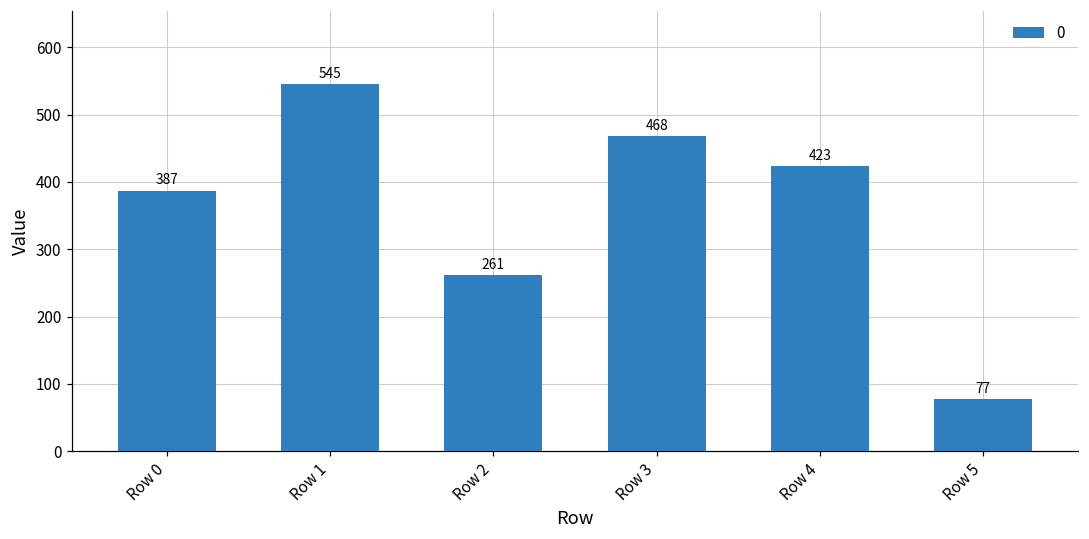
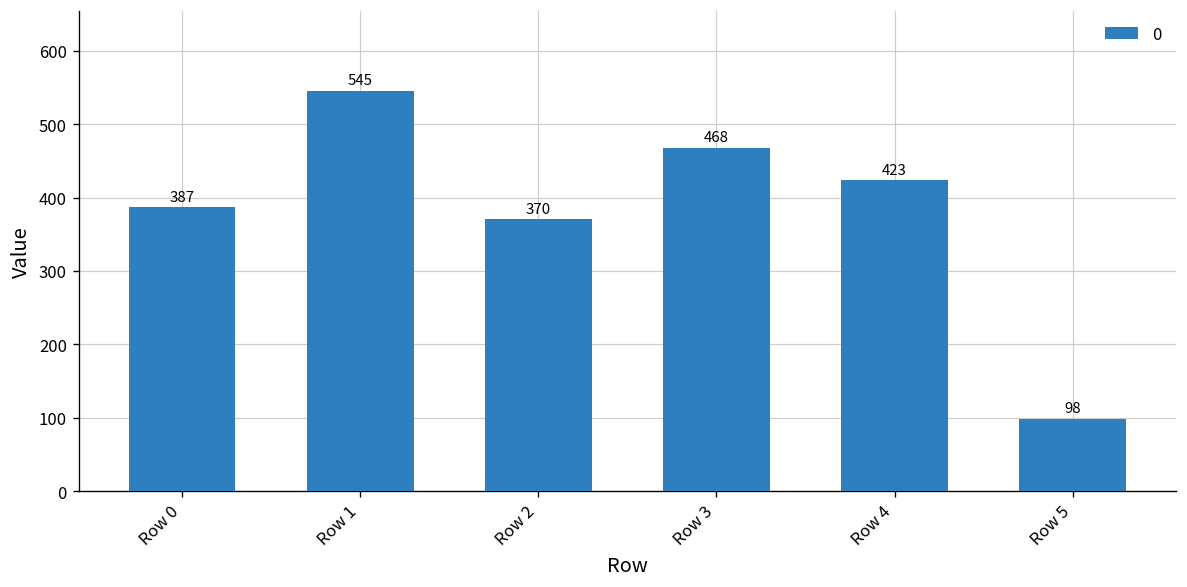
  {
    "Row 0": 387,
    "Row 1": 545,
-   "Row 2": 261,
+   "Row 2": 370,
    "Row 3": 468,
    "Row 4": 423,
-   "Row 5": 77
+   "Row 5": 98
  }
